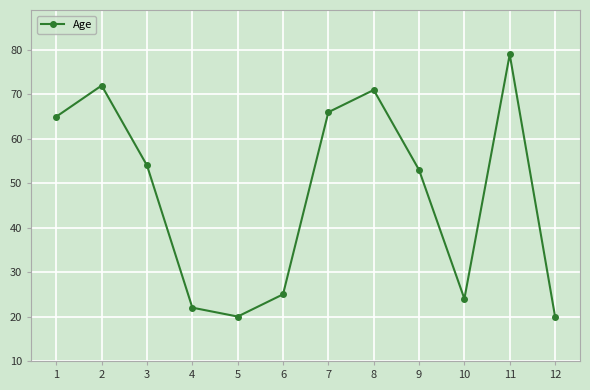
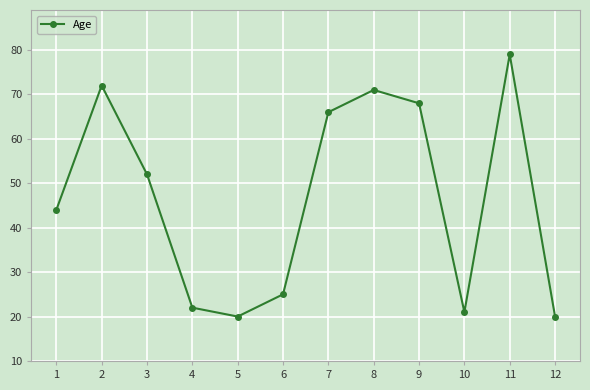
  {
-   "1": 65,
+   "1": 44,
    "2": 72,
-   "3": 54,
+   "3": 52,
    "4": 22,
    "5": 20,
    "6": 25,
    "7": 66,
    "8": 71,
-   "9": 53,
-   "10": 24,
+   "9": 68,
+   "10": 21,
    "11": 79,
    "12": 20
  }
